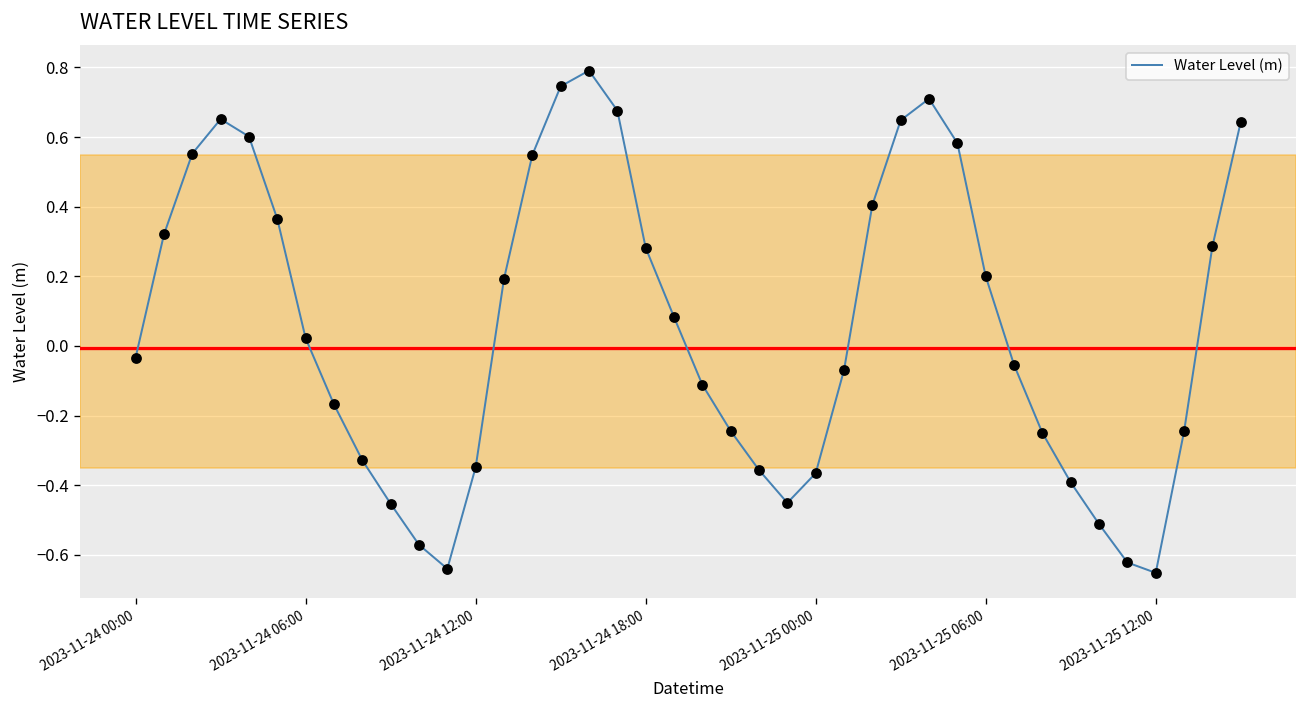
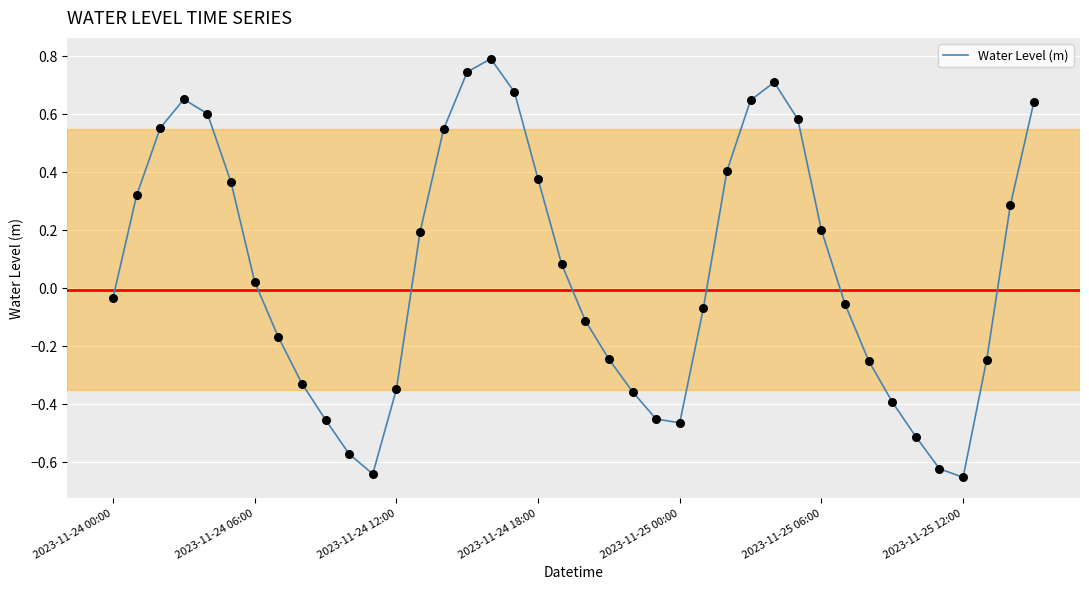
  {
    "2023-11-24 00:00": -0.03,
    "2023-11-24 06:00": 0.02,
    "2023-11-24 12:00": -0.35,
-   "2023-11-24 18:00": 0.28,
-   "2023-11-25 00:00": -0.37,
+   "2023-11-24 18:00": 0.38,
+   "2023-11-25 00:00": -0.46,
    "2023-11-25 06:00": 0.20,
    "2023-11-25 12:00": -0.65
  }
